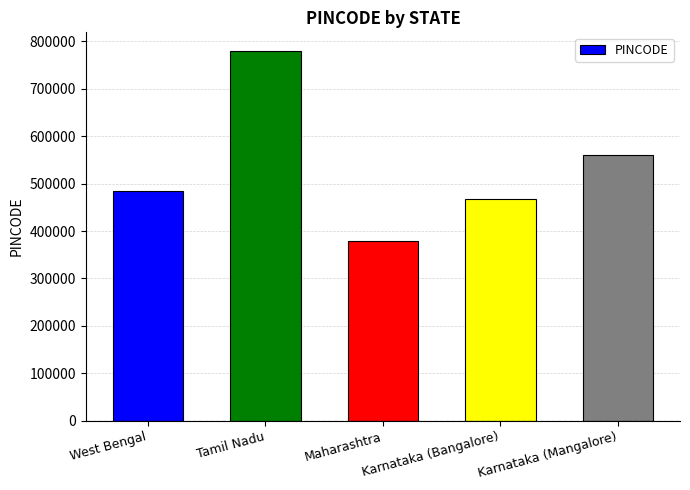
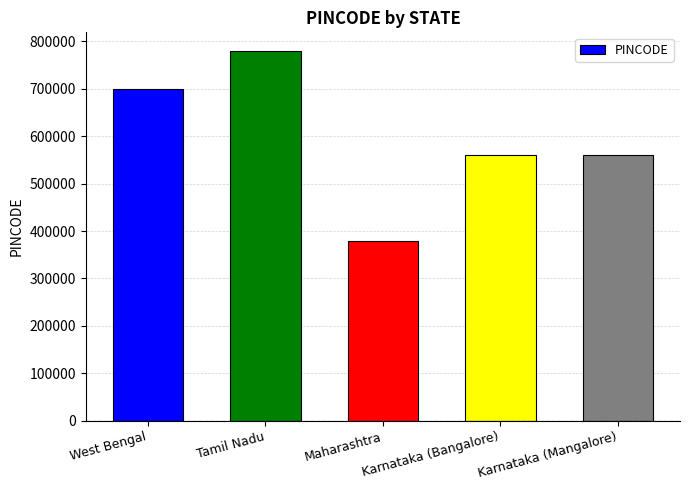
  {
-   "West Bengal": 490000,
+   "West Bengal": 700000,
    "Tamil Nadu": 780000,
    "Maharashtra": 380000,
-   "Karnataka (Bangalore)": 470000,
+   "Karnataka (Bangalore)": 560000,
    "Karnataka (Mangalore)": 560000
  }
